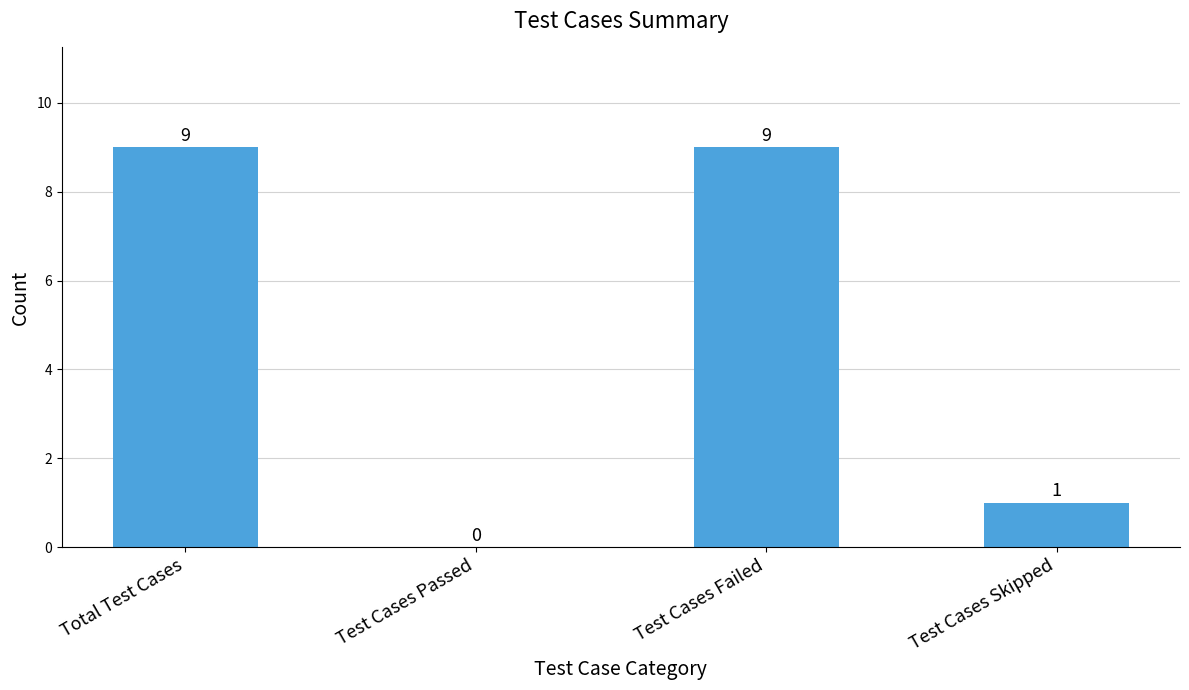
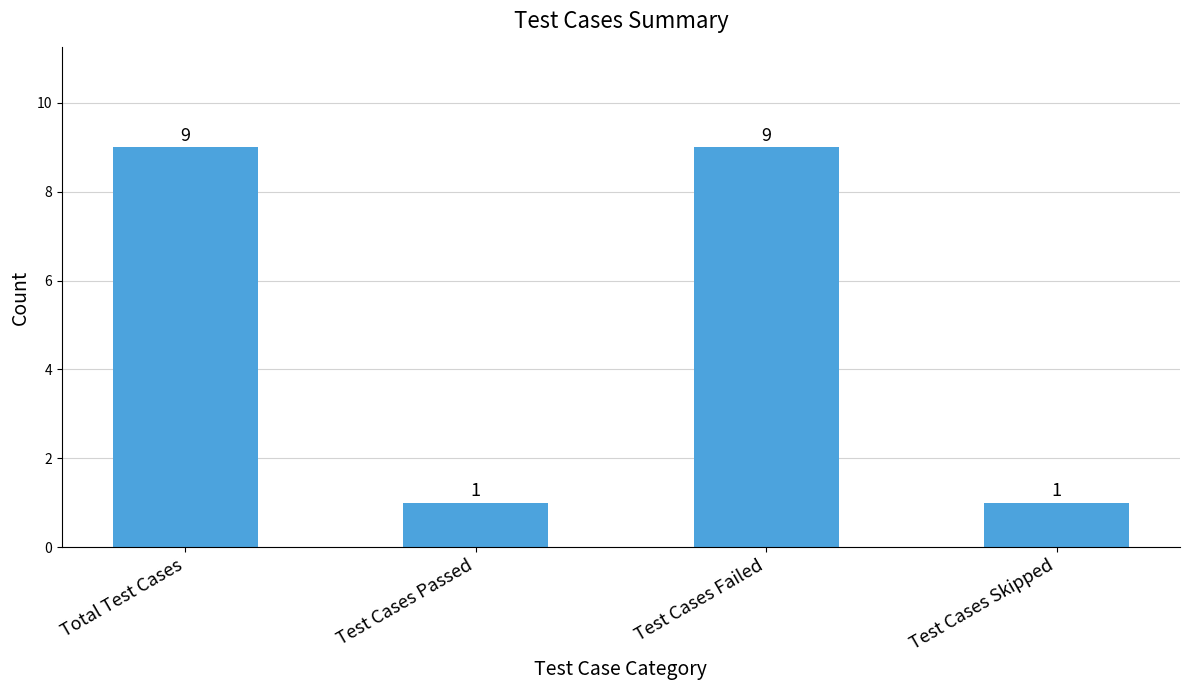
  {
    "Total Test Cases": 9,
-   "Test Cases Passed": 0,
+   "Test Cases Passed": 1,
    "Test Cases Failed": 9,
    "Test Cases Skipped": 1
  }
